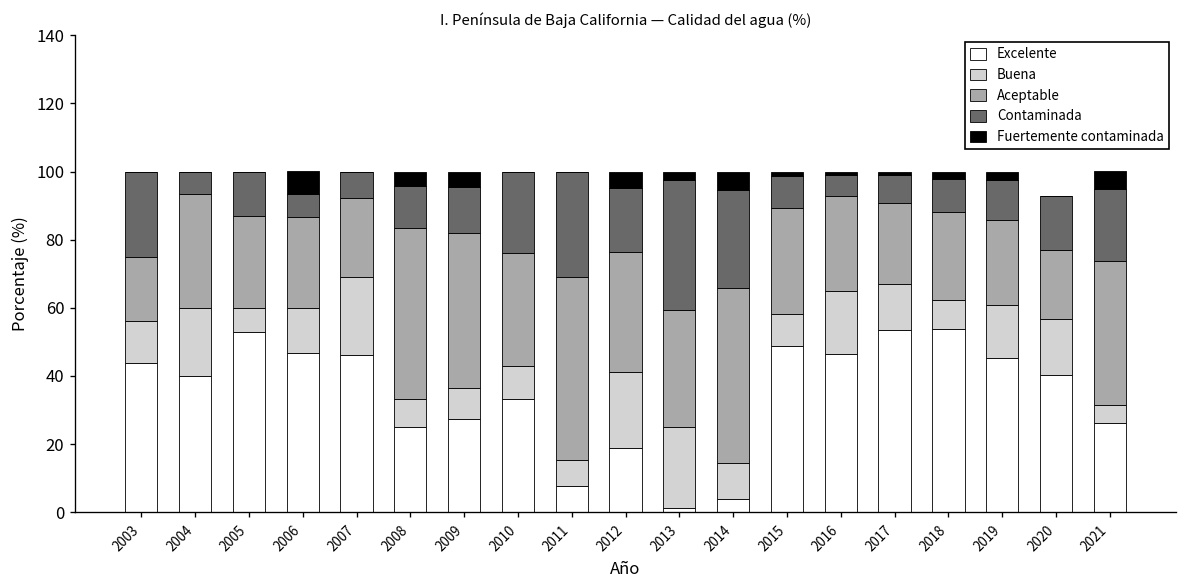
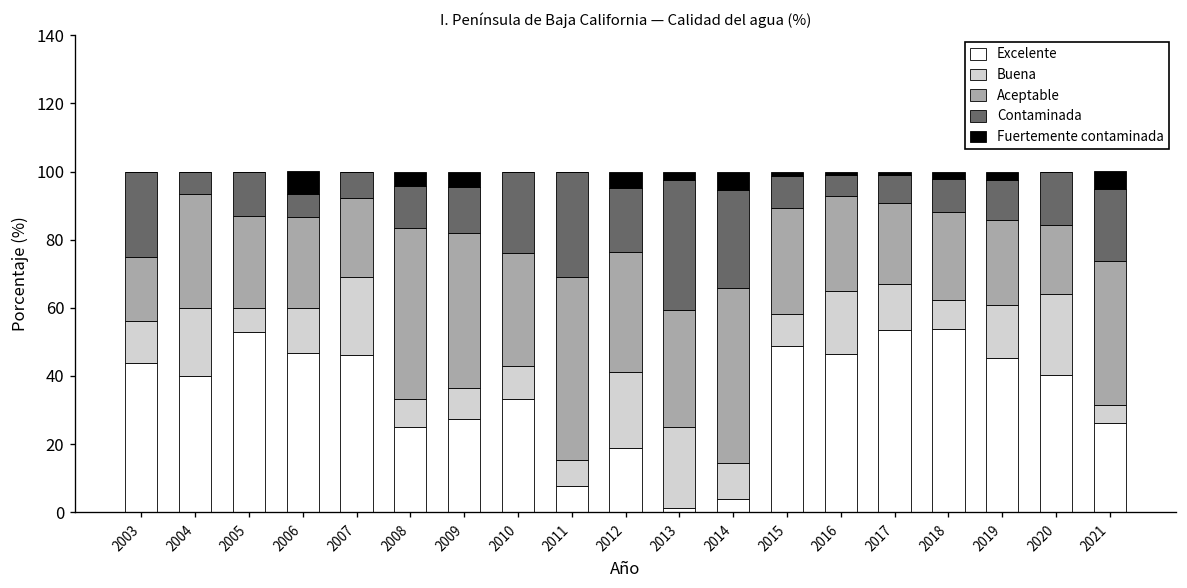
  {
    "Excelente": {
      "2003": 44,
      "2004": 40,
      "2005": 53,
      "2006": 47,
      "2007": 46,
      "2008": 25,
      "2009": 27,
      "2010": 33,
      "2011": 8,
      "2012": 19,
      "2013": 1,
      "2014": 4,
      "2015": 49,
      "2016": 46,
      "2017": 54,
      "2018": 54,
      "2019": 45,
      "2020": 40,
      "2021": 26
    },
    "Buena": {
      "2003": 13,
      "2004": 20,
      "2005": 7,
      "2006": 13,
      "2007": 23,
      "2008": 8,
      "2009": 9,
      "2010": 10,
      "2011": 8,
      "2012": 22,
      "2013": 24,
      "2014": 11,
      "2015": 10,
      "2016": 19,
      "2017": 13,
      "2018": 9,
      "2019": 16,
-     "2020": 16,
+     "2020": 24,
      "2021": 5
    },
    "Aceptable": {
      "2003": 19,
      "2004": 33,
      "2005": 27,
      "2006": 27,
      "2007": 23,
      "2008": 50,
      "2009": 46,
      "2010": 33,
      "2011": 54,
      "2012": 35,
      "2013": 35,
      "2014": 51,
      "2015": 31,
      "2016": 28,
      "2017": 24,
      "2018": 26,
      "2019": 25,
      "2020": 20,
      "2021": 42
    },
    "Contaminada": {
      "2003": 25,
      "2004": 7,
      "2005": 13,
      "2006": 7,
      "2007": 8,
      "2008": 13,
      "2009": 14,
      "2010": 24,
      "2011": 31,
      "2012": 19,
      "2013": 38,
      "2014": 29,
      "2015": 10,
      "2016": 6,
      "2017": 8,
      "2018": 10,
      "2019": 12,
      "2020": 16,
      "2021": 21
    },
    "Fuertemente contaminada": {
      "2003": 0,
      "2004": 0,
      "2005": 0,
      "2006": 7,
      "2007": 0,
      "2008": 4,
      "2009": 5,
      "2010": 0,
      "2011": 0,
      "2012": 5,
      "2013": 2,
      "2014": 5,
      "2015": 1,
      "2016": 1,
      "2017": 1,
      "2018": 2,
      "2019": 2,
      "2020": 0,
      "2021": 5
    }
  }
